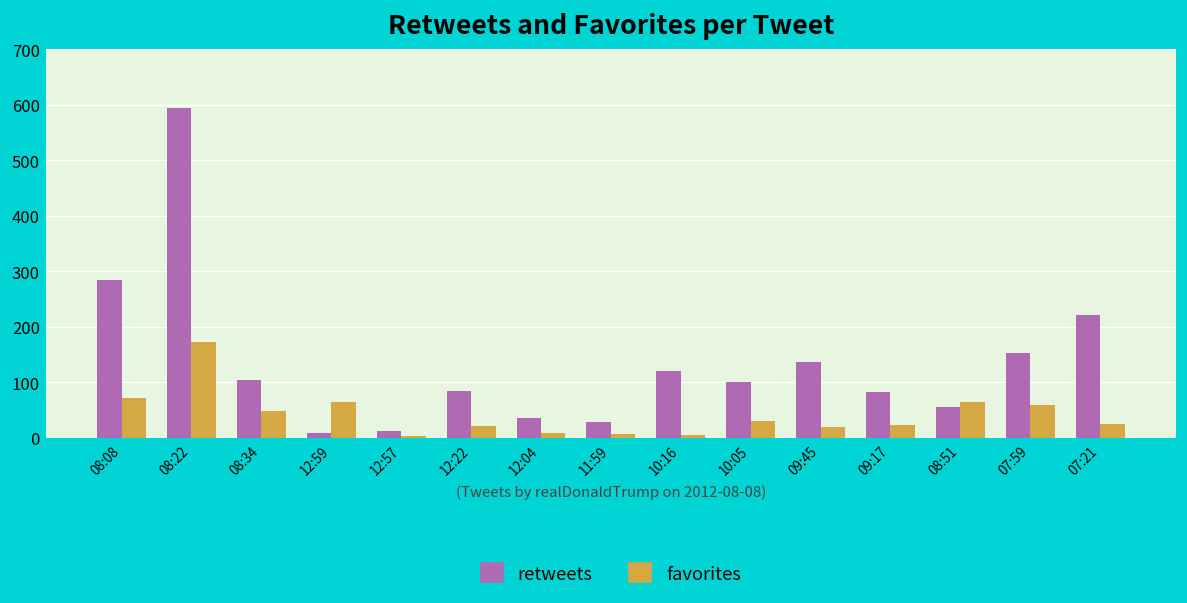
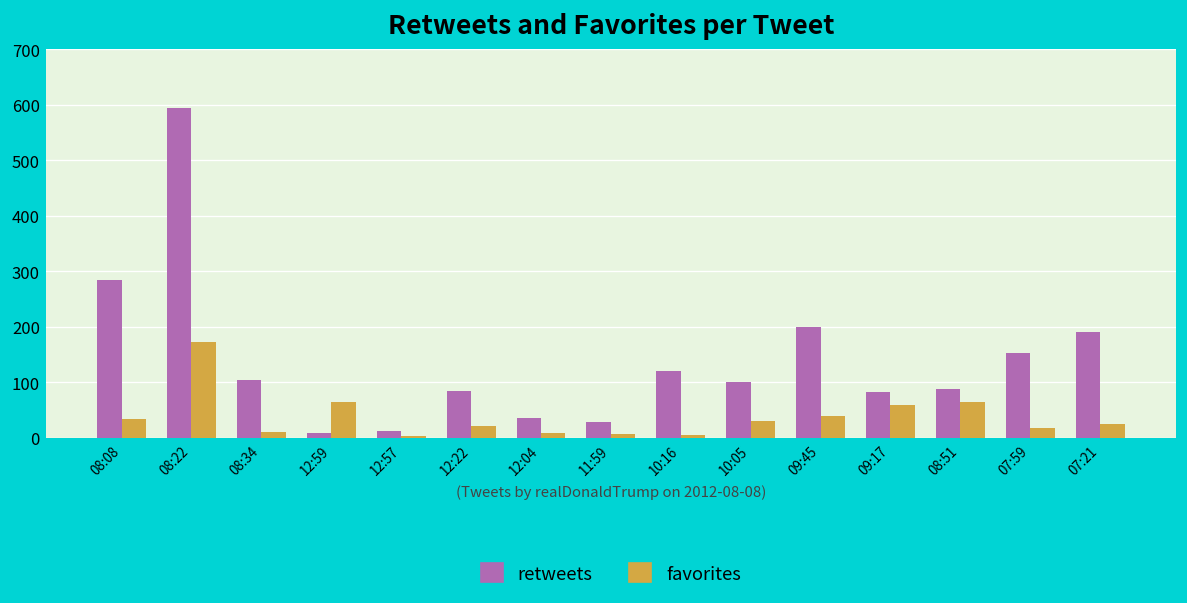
  {
    "retweets": {
      "08:08": 280,
      "08:22": 600,
      "08:34": 100,
      "12:59": 10,
      "12:57": 10,
      "12:22": 80,
      "12:04": 40,
      "11:59": 30,
      "10:16": 120,
      "10:05": 100,
-     "09:45": 140,
+     "09:45": 200,
      "09:17": 80,
-     "08:51": 60,
+     "08:51": 90,
      "07:59": 150,
-     "07:21": 220
+     "07:21": 190
    },
    "favorites": {
-     "08:08": 70,
+     "08:08": 30,
      "08:22": 170,
-     "08:34": 50,
+     "08:34": 10,
      "12:59": 60,
      "12:22": 20,
      "12:04": 10,
      "11:59": 10,
      "10:05": 30,
-     "09:45": 20,
-     "09:17": 20,
+     "09:45": 40,
+     "09:17": 60,
      "08:51": 70,
-     "07:59": 60,
+     "07:59": 20,
      "07:21": 30
    }
  }
